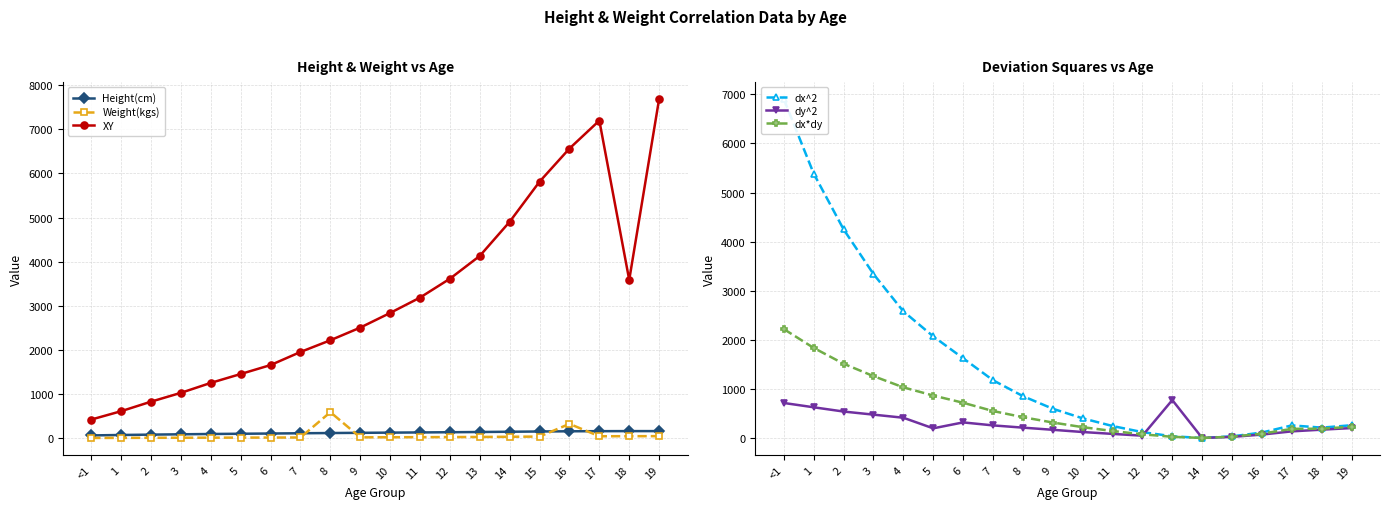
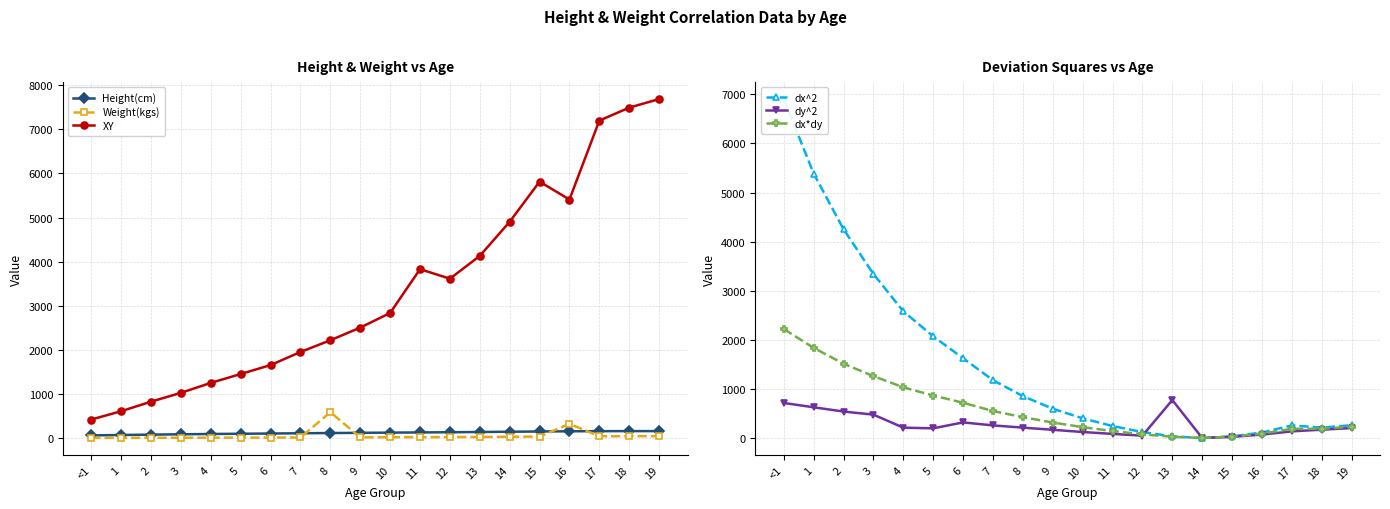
  {
    "Height & Weight vs Age": {
      "Height(cm)": {
        "<1": 100,
        "1": 100,
        "2": 100,
        "3": 100,
        "4": 100,
        "5": 100,
        "6": 100,
        "7": 100,
        "8": 100,
        "9": 100,
        "10": 100,
        "11": 100,
        "12": 100,
        "13": 100,
        "14": 100,
        "15": 200,
        "16": 200,
        "17": 200,
        "18": 200,
        "19": 200
      },
      "Weight(kgs)": {
        "<1": 0,
        "1": 0,
        "2": 0,
        "3": 0,
        "4": 0,
        "5": 0,
        "6": 0,
        "7": 0,
        "8": 600,
        "9": 0,
        "10": 0,
        "11": 0,
        "12": 0,
        "13": 0,
        "14": 0,
        "15": 0,
        "16": 300,
        "17": 0,
        "18": 0,
        "19": 0
      },
      "XY": {
        "<1": 400,
        "1": 600,
        "2": 800,
        "3": 1000,
        "4": 1300,
        "5": 1500,
        "6": 1700,
        "7": 2000,
        "8": 2200,
        "9": 2500,
        "10": 2800,
-       "11": 3200,
+       "11": 3800,
        "12": 3600,
        "13": 4100,
        "14": 4900,
        "15": 5800,
-       "16": 6600,
+       "16": 5400,
        "17": 7200,
-       "18": 3600,
+       "18": 7500,
        "19": 7700
      }
    },
    "Deviation Squares vs Age": {
      "dx^2": {
        "1": 5400,
        "2": 4300,
        "3": 3300,
        "4": 2600,
        "5": 2100,
        "6": 1600,
        "7": 1200,
        "8": 900,
        "9": 600,
        "10": 400,
        "11": 200,
        "17": 300
      },
      "dy^2": {
        "<1": 700,
        "1": 600,
        "2": 500,
        "3": 500,
-       "4": 400,
+       "4": 200,
        "5": 200,
        "6": 300,
        "7": 300,
        "8": 200,
        "9": 200,
        "10": 100,
        "11": 100,
        "13": 800,
        "17": 100
      },
      "dx*dy": {
        "<1": 2200,
        "1": 1800,
        "2": 1500,
        "3": 1300,
        "4": 1000,
        "5": 900,
        "6": 700,
        "7": 500,
        "8": 400,
        "9": 300,
        "10": 200,
        "11": 100,
        "17": 200
      }
    }
  }
